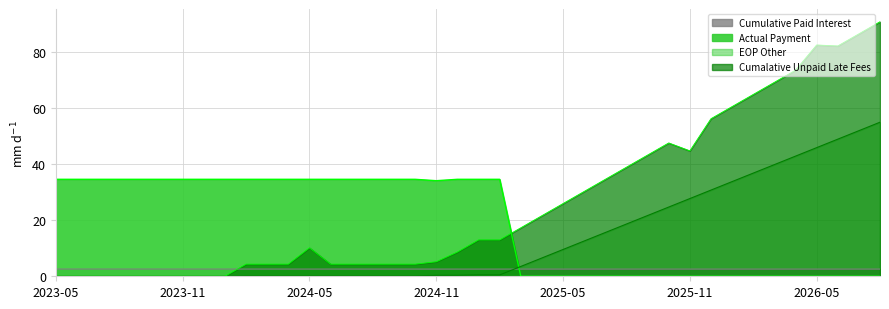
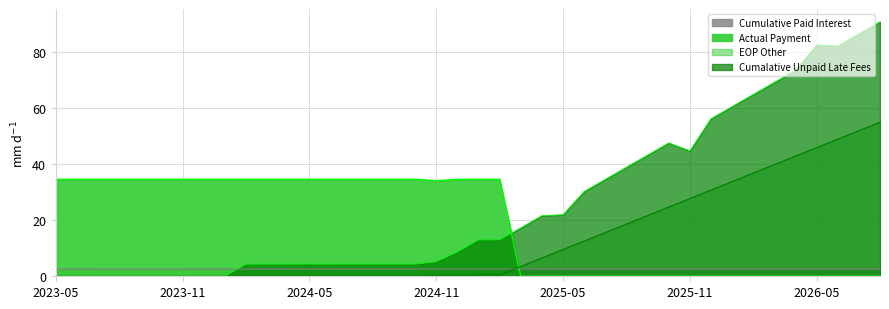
  {
    "Cumulative Paid Interest": {
      "2023-05": 3,
      "2023-11": 3,
      "2024-05": 3,
      "2024-11": 3,
      "2025-05": 3,
      "2025-11": 3,
      "2026-05": 3
    },
    "Cumalative Unpaid Late Fees": {
-     "2024-05": 10,
+     "2024-05": 4,
      "2024-11": 5,
-     "2025-05": 26,
+     "2025-05": 22,
      "2025-11": 45
    }
  }
